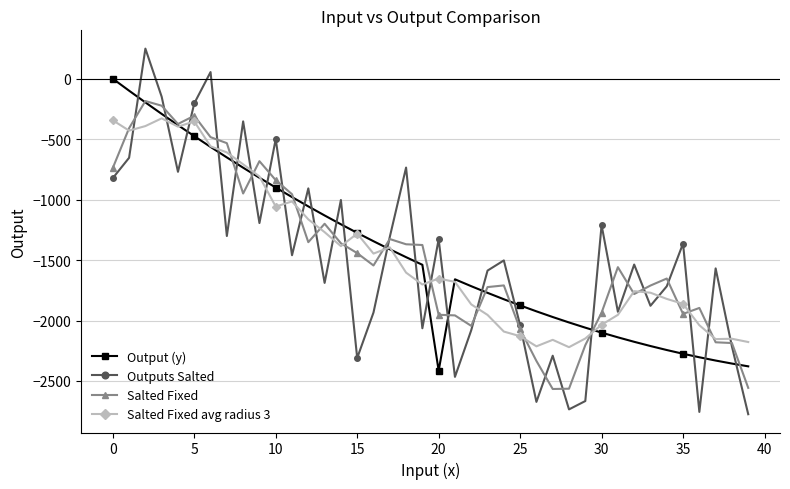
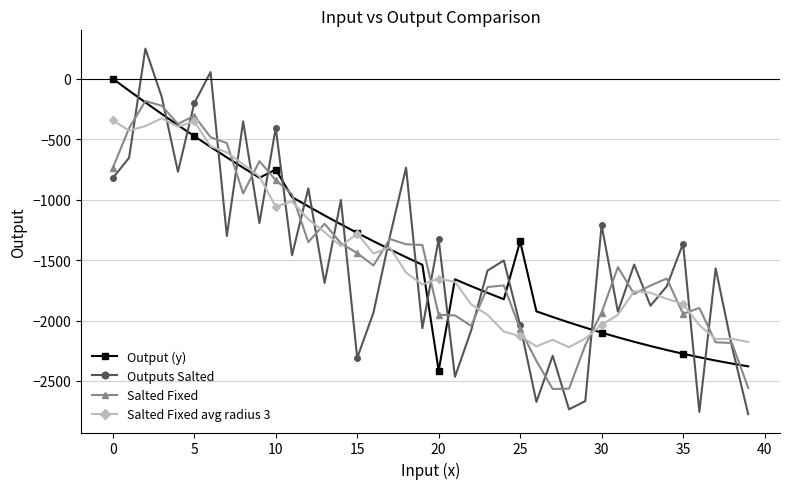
  {
    "Output (y)": {
      "0": 0,
      "5": -480,
-     "10": -900,
+     "10": -750,
      "20": -2420,
-     "25": -1880,
+     "25": -1350,
      "30": -2100,
      "35": -2280
    },
    "Outputs Salted": {
      "0": -820,
      "5": -200,
-     "10": -500,
+     "10": -410,
      "15": -2310,
      "20": -1330,
      "25": -2040,
      "30": -1210,
      "35": -1360
    },
    "Salted Fixed": {
      "0": -740,
      "5": -310,
      "10": -840,
      "15": -1440,
      "20": -1950,
      "25": -2070,
      "30": -1940,
      "35": -1950
    },
    "Salted Fixed avg radius 3": {
      "0": -340,
      "5": -350,
      "10": -1060,
      "20": -1650,
      "25": -2130,
      "30": -2040,
      "35": -1860
    }
  }
